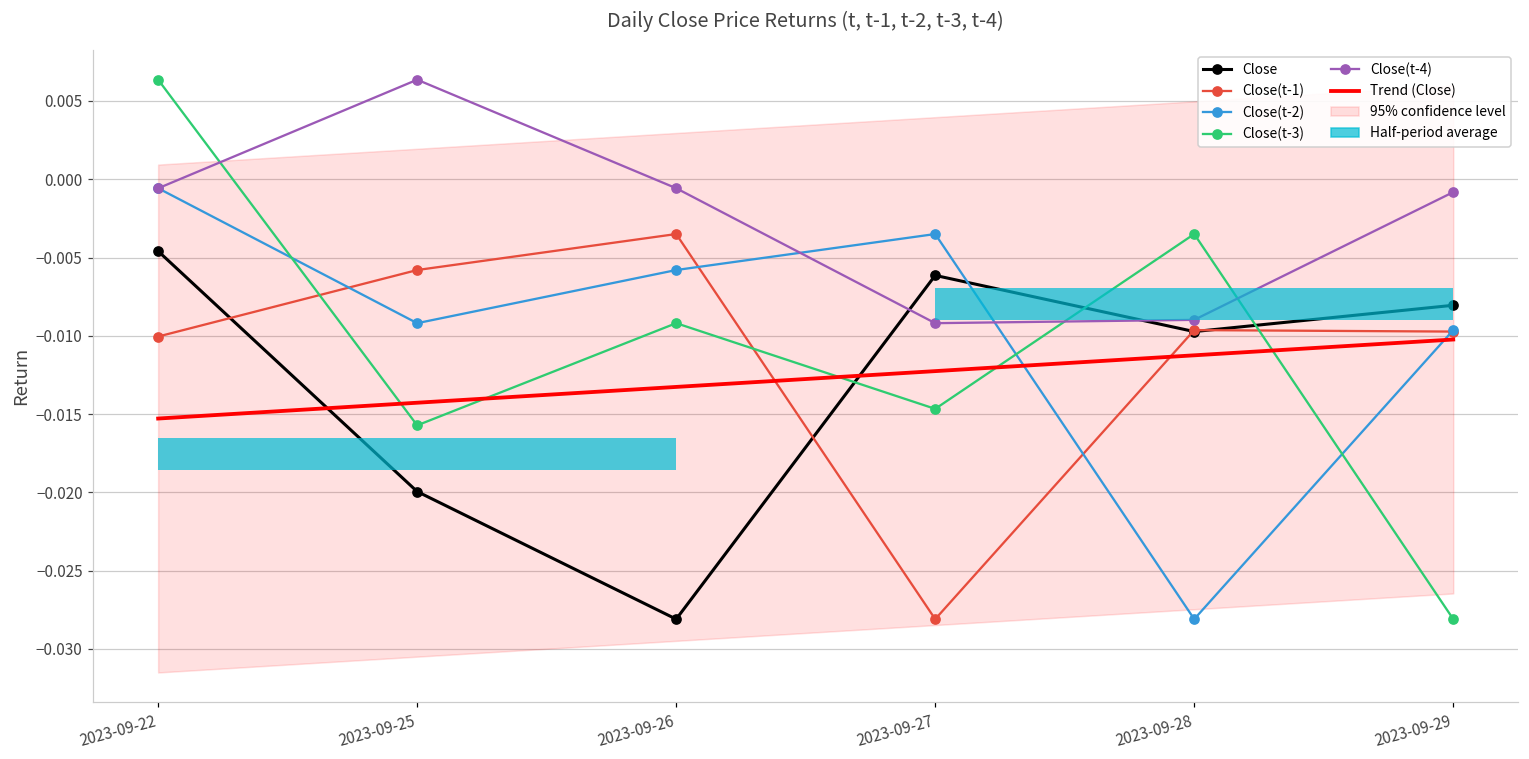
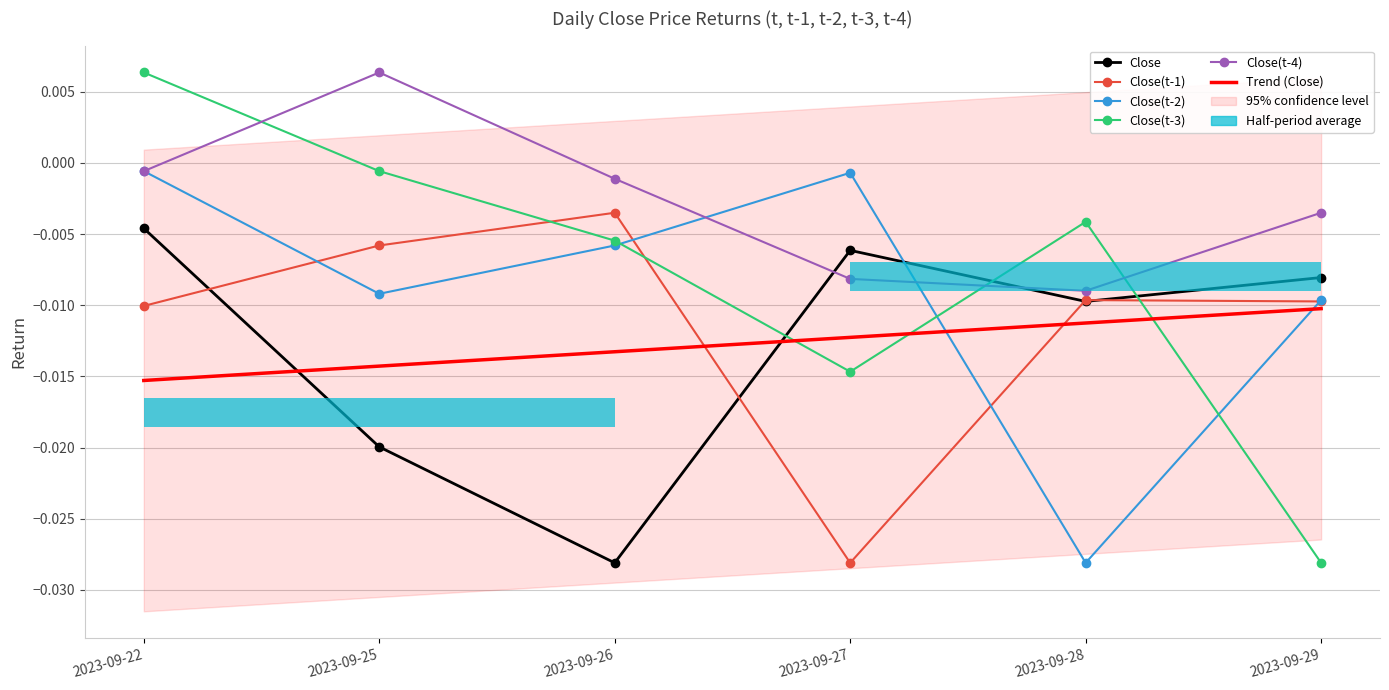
  {
    "Close": {
      "2023-09-22": -0.0046,
      "2023-09-25": -0.0200,
      "2023-09-26": -0.0281,
      "2023-09-27": -0.0061,
      "2023-09-29": -0.0081
    },
    "Close(t-1)": {
      "2023-09-22": -0.0100,
      "2023-09-25": -0.0058,
      "2023-09-26": -0.0035,
      "2023-09-27": -0.0281
    },
    "Close(t-2)": {
      "2023-09-25": -0.0092,
      "2023-09-26": -0.0058,
-     "2023-09-27": -0.0035,
+     "2023-09-27": -0.0007,
      "2023-09-28": -0.0281
    },
    "Close(t-3)": {
      "2023-09-22": 0.0064,
-     "2023-09-25": -0.0157,
-     "2023-09-26": -0.0092,
+     "2023-09-25": -0.0006,
+     "2023-09-26": -0.0055,
      "2023-09-27": -0.0147,
-     "2023-09-28": -0.0035,
+     "2023-09-28": -0.0041,
      "2023-09-29": -0.0281
    },
    "Close(t-4)": {
      "2023-09-25": 0.0064,
-     "2023-09-26": -0.0006,
-     "2023-09-27": -0.0092,
+     "2023-09-26": -0.0011,
+     "2023-09-27": -0.0081,
      "2023-09-28": -0.0090,
-     "2023-09-29": -0.0008
+     "2023-09-29": -0.0035
    }
  }
